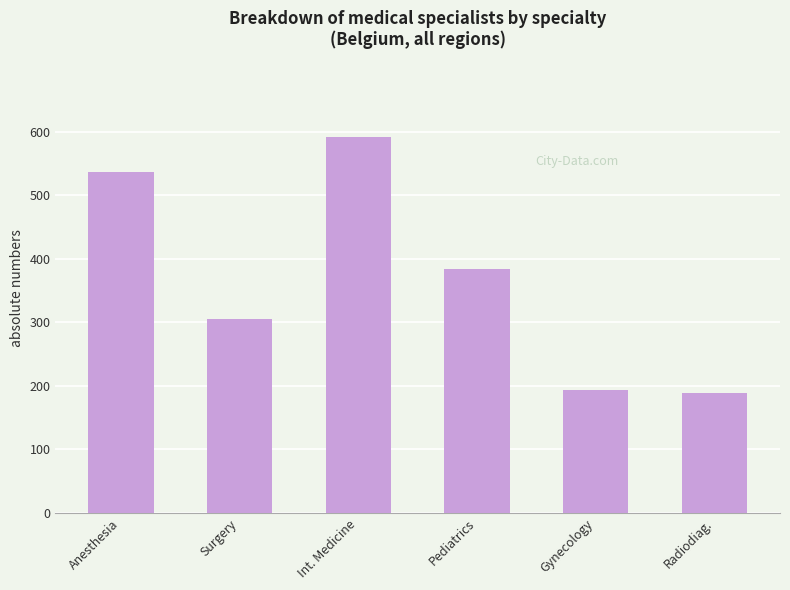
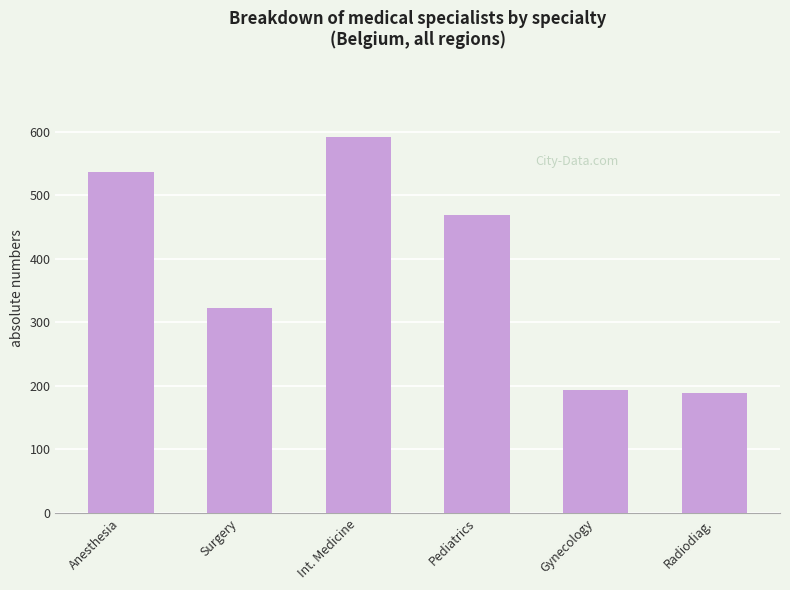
  {
    "Anesthesia": 540,
-   "Surgery": 310,
+   "Surgery": 320,
    "Int. Medicine": 590,
-   "Pediatrics": 380,
+   "Pediatrics": 470,
    "Gynecology": 190,
    "Radiodiag.": 190
  }
